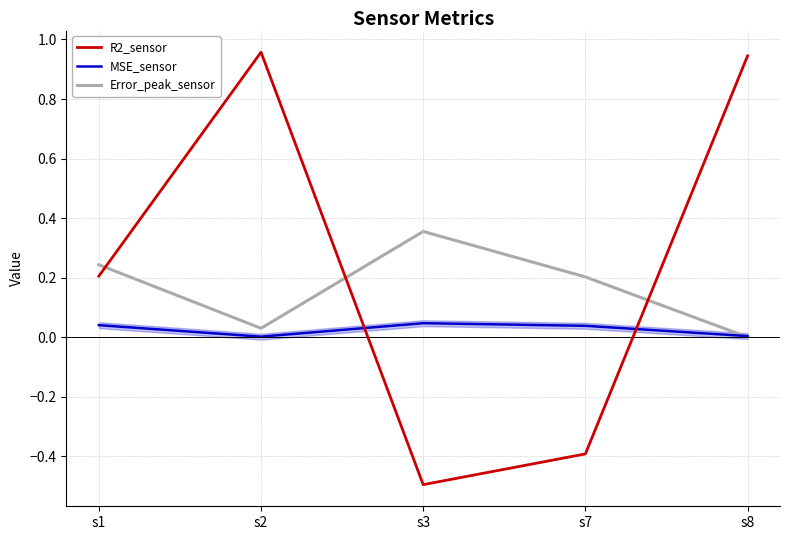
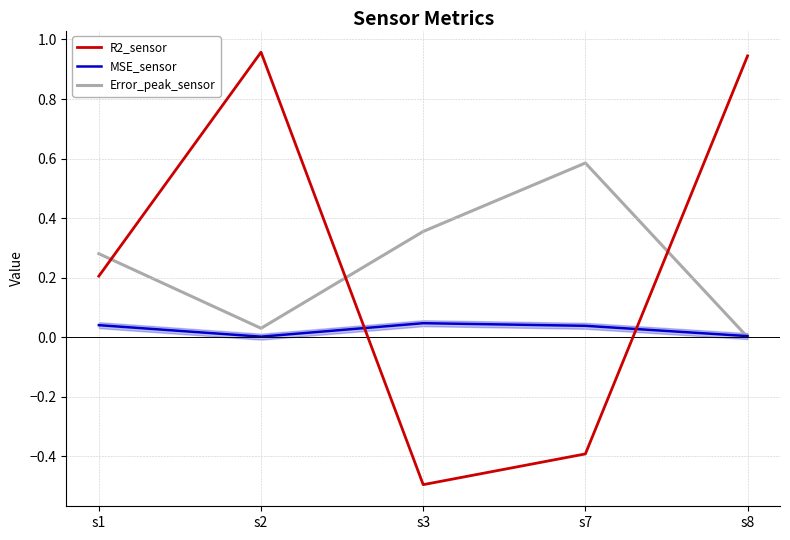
  {
    "R2_sensor": {
      "s1": 0.21,
      "s2": 0.96,
      "s3": -0.50,
      "s7": -0.39,
      "s8": 0.94
    },
    "Error_peak_sensor": {
-     "s1": 0.24,
+     "s1": 0.28,
      "s2": 0.03,
      "s3": 0.36,
-     "s7": 0.20
+     "s7": 0.59
    }
  }
